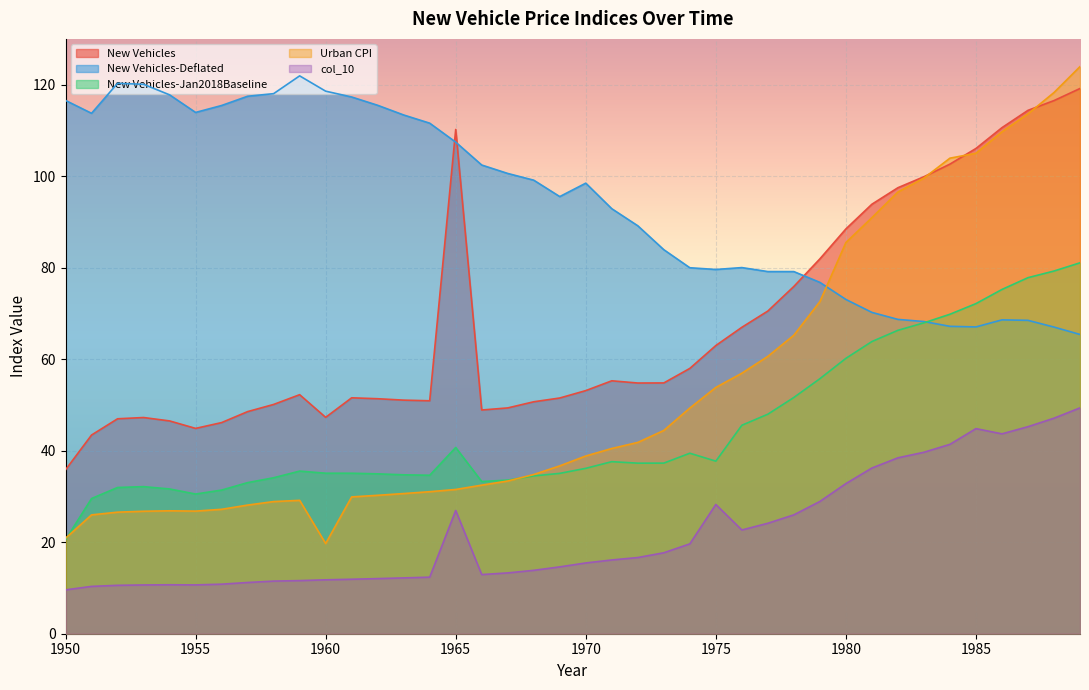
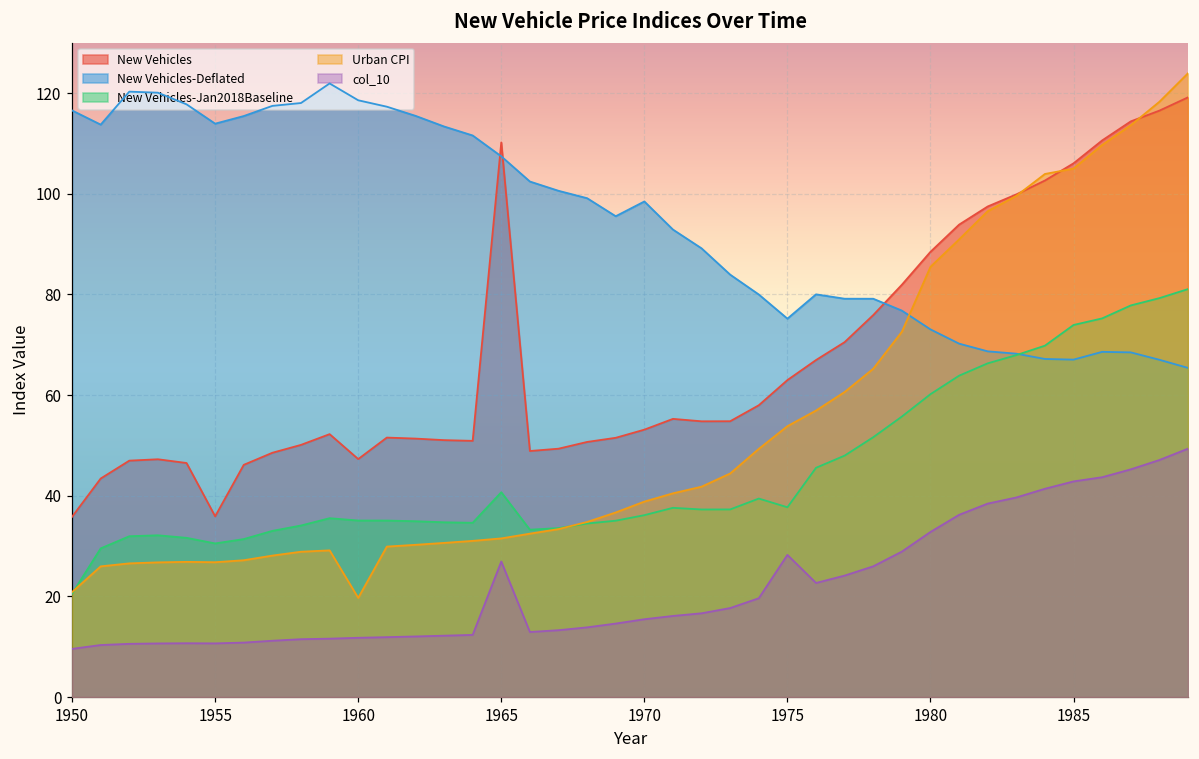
  {
    "New Vehicles": {
      "1950": 36,
-     "1955": 45,
+     "1955": 36,
      "1960": 47,
      "1965": 110,
      "1970": 53,
      "1975": 63,
      "1980": 88,
      "1985": 106
    },
    "New Vehicles-Deflated": {
      "1950": 117,
      "1955": 114,
      "1965": 107,
      "1970": 98,
-     "1975": 80,
+     "1975": 75,
      "1980": 73,
      "1985": 67
    },
    "New Vehicles-Jan2018Baseline": {
      "1955": 31,
      "1960": 35,
      "1965": 41,
      "1970": 36,
      "1975": 38,
      "1980": 60,
-     "1985": 72
+     "1985": 74
    },
    "Urban CPI": {
      "1955": 27,
      "1960": 20,
      "1965": 32,
      "1970": 39,
      "1975": 54,
      "1980": 85,
      "1985": 105
    },
    "col_10": {
      "1950": 10,
      "1955": 11,
      "1960": 12,
      "1965": 27,
      "1970": 15,
      "1975": 28,
      "1980": 33,
-     "1985": 45
+     "1985": 43
    }
  }
